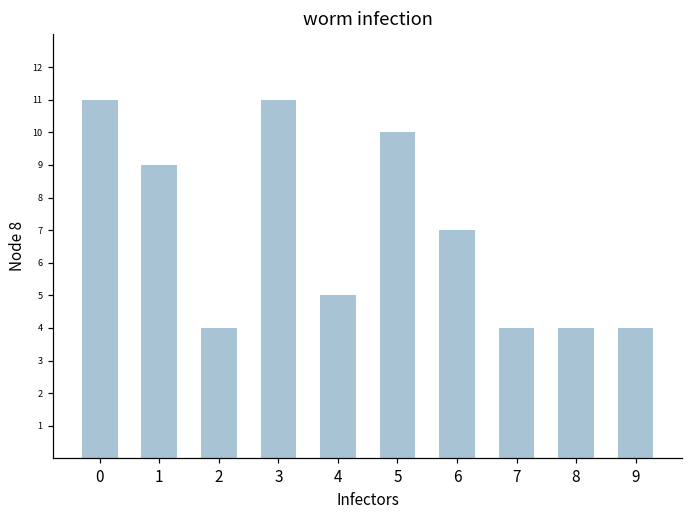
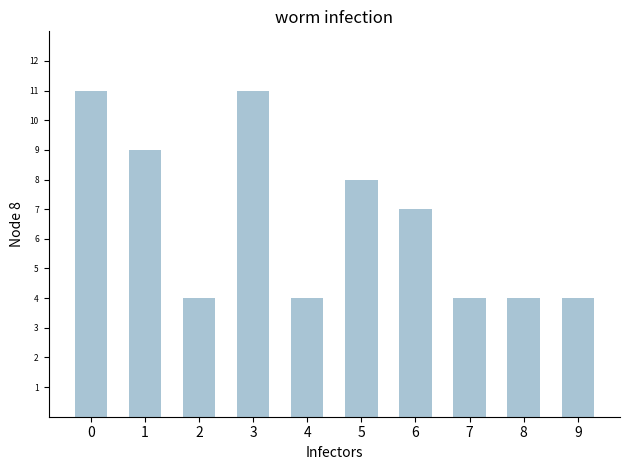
  {
    "0": 11,
    "1": 9,
    "2": 4,
    "3": 11,
-   "4": 5,
-   "5": 10,
+   "4": 4,
+   "5": 8,
    "6": 7,
    "7": 4,
    "8": 4,
    "9": 4
  }
